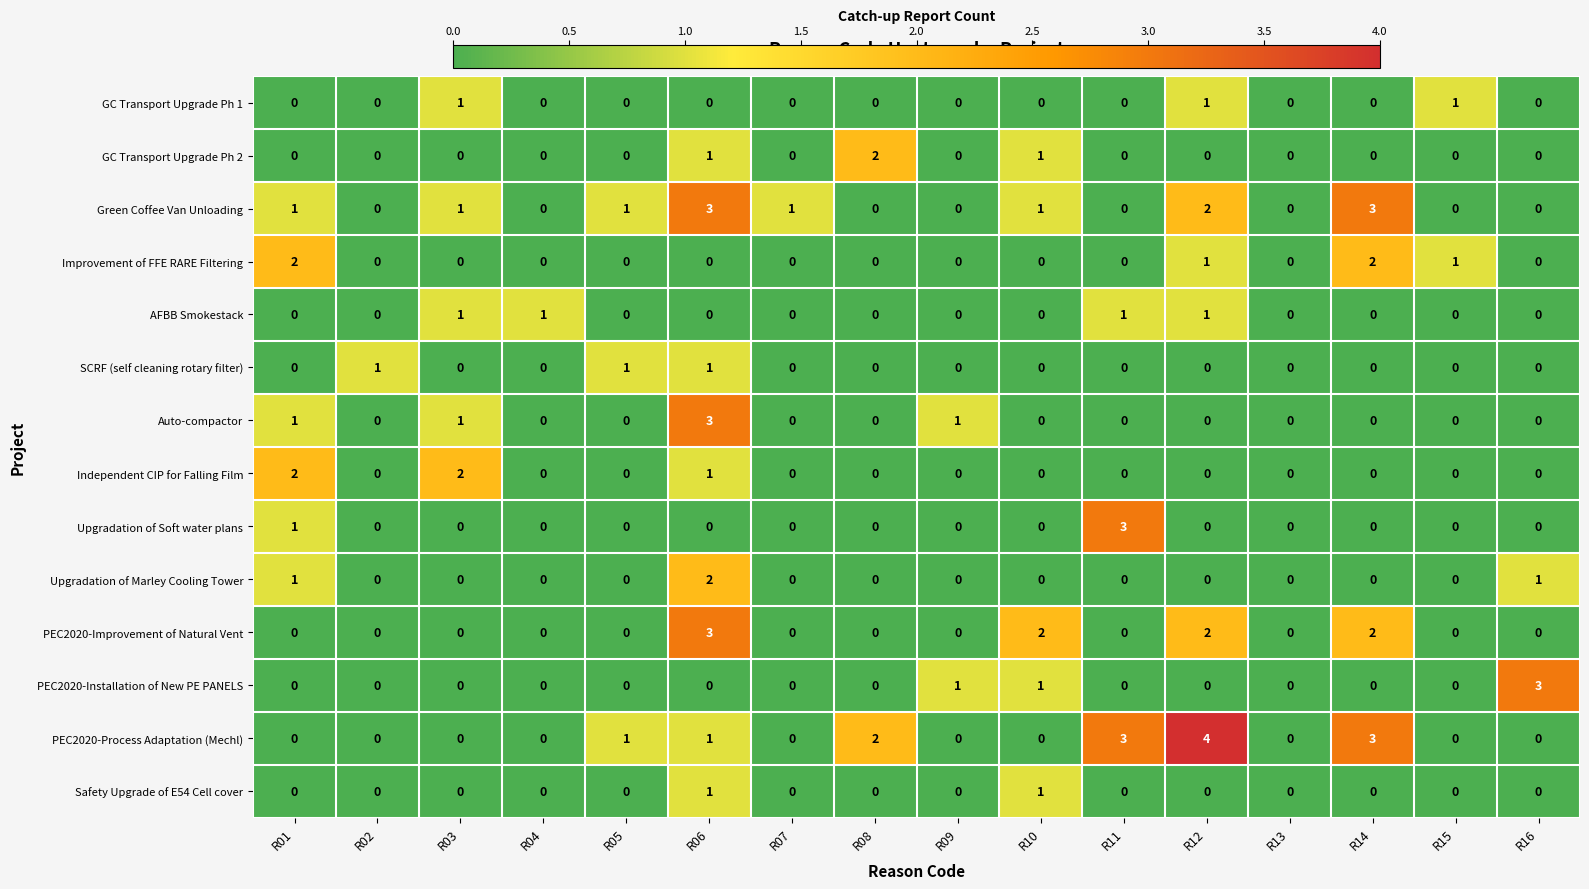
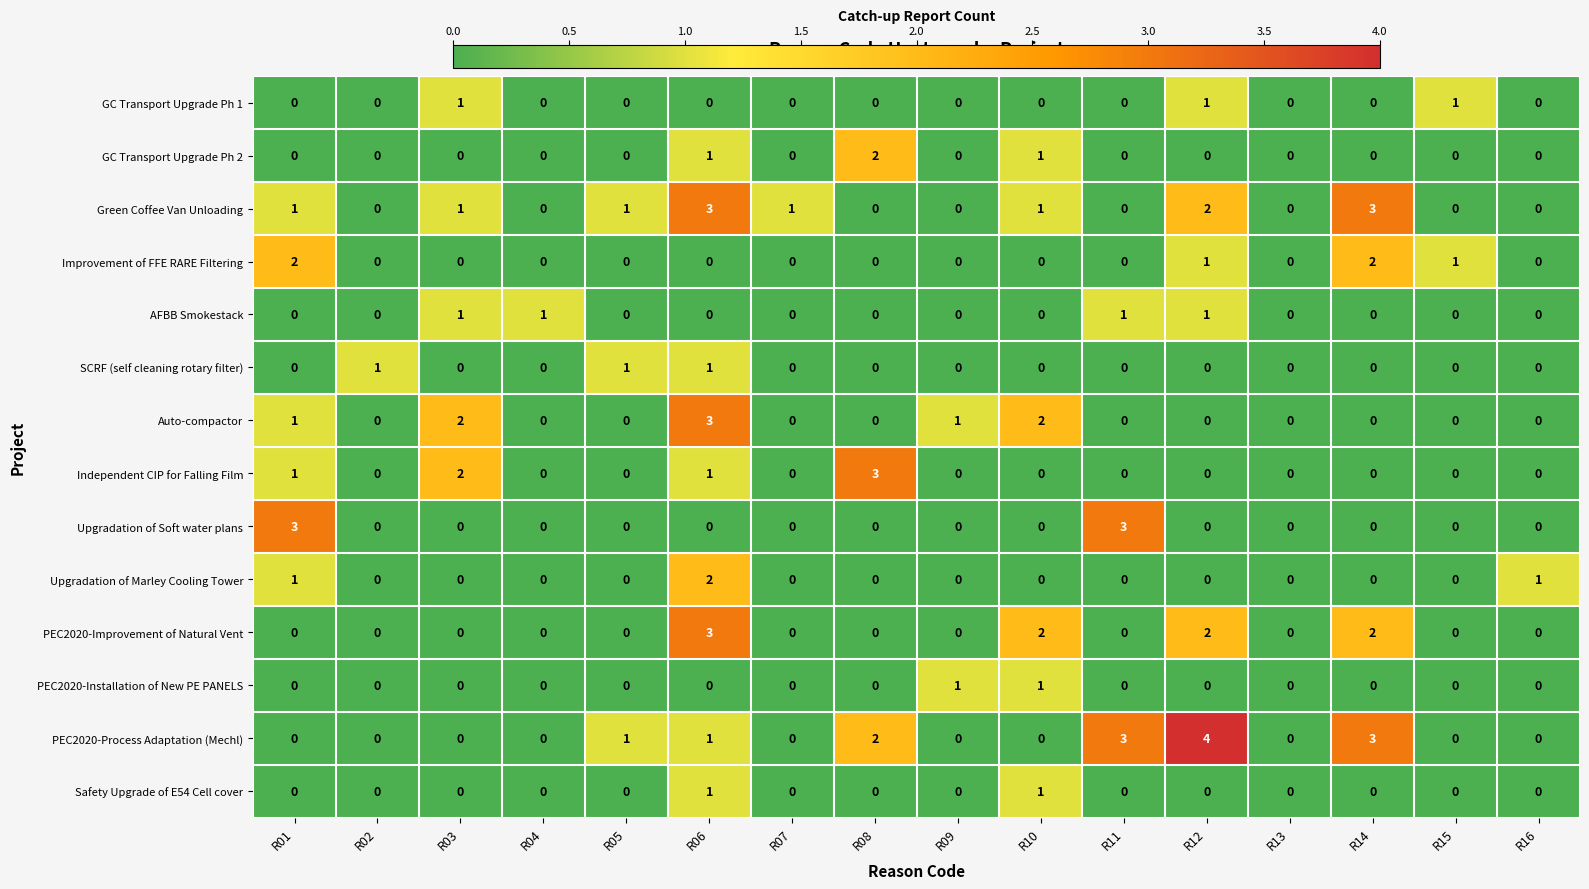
  {
    "Auto-compactor": {
      "R01": 1,
      "R02": 0,
-     "R03": 1,
+     "R03": 2,
      "R04": 0,
      "R05": 0,
      "R06": 3,
      "R07": 0,
      "R08": 0,
      "R09": 1,
-     "R10": 0,
+     "R10": 2,
      "R11": 0,
      "R12": 0,
      "R13": 0,
      "R14": 0,
      "R15": 0,
      "R16": 0
    },
    "Independent CIP for Falling Film": {
-     "R01": 2,
+     "R01": 1,
      "R02": 0,
      "R03": 2,
      "R04": 0,
      "R05": 0,
      "R06": 1,
      "R07": 0,
-     "R08": 0,
+     "R08": 3,
      "R09": 0,
      "R10": 0,
      "R11": 0,
      "R12": 0,
      "R13": 0,
      "R14": 0,
      "R15": 0,
      "R16": 0
    },
    "Upgradation of Soft water plans": {
-     "R01": 1,
+     "R01": 3,
      "R02": 0,
      "R03": 0,
      "R04": 0,
      "R05": 0,
      "R06": 0,
      "R07": 0,
      "R08": 0,
      "R09": 0,
      "R10": 0,
      "R11": 3,
      "R12": 0,
      "R13": 0,
      "R14": 0,
      "R15": 0,
      "R16": 0
    },
    "PEC2020-Installation of New PE PANELS": {
      "R01": 0,
      "R02": 0,
      "R03": 0,
      "R04": 0,
      "R05": 0,
      "R06": 0,
      "R07": 0,
      "R08": 0,
      "R09": 1,
      "R10": 1,
      "R11": 0,
      "R12": 0,
      "R13": 0,
      "R14": 0,
      "R15": 0,
-     "R16": 3
+     "R16": 0
    }
  }
